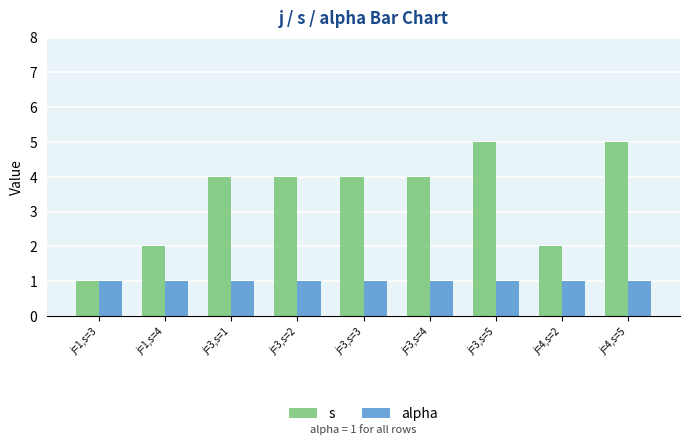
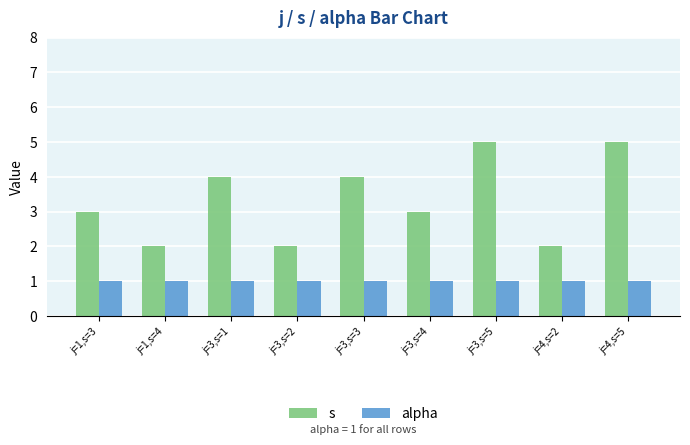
  {
    "s": {
-     "j=1,s=3": 1,
+     "j=1,s=3": 3,
      "j=1,s=4": 2,
      "j=3,s=1": 4,
-     "j=3,s=2": 4,
+     "j=3,s=2": 2,
      "j=3,s=3": 4,
-     "j=3,s=4": 4,
+     "j=3,s=4": 3,
      "j=3,s=5": 5,
      "j=4,s=2": 2,
      "j=4,s=5": 5
    },
    "alpha": {
      "j=1,s=3": 1,
      "j=1,s=4": 1,
      "j=3,s=1": 1,
      "j=3,s=2": 1,
      "j=3,s=3": 1,
      "j=3,s=4": 1,
      "j=3,s=5": 1,
      "j=4,s=2": 1,
      "j=4,s=5": 1
    }
  }
